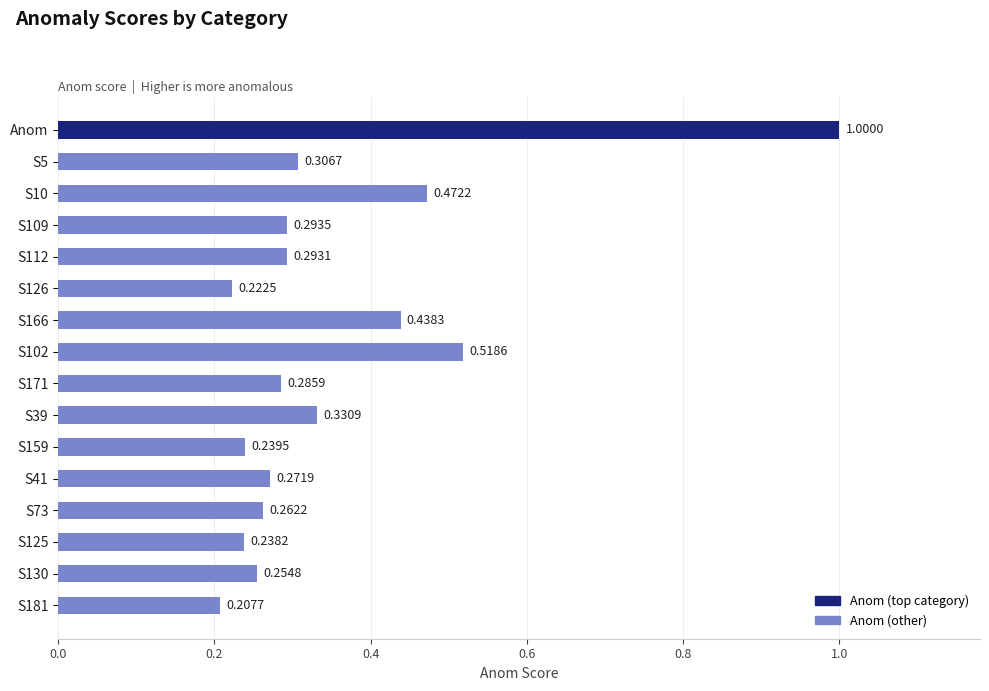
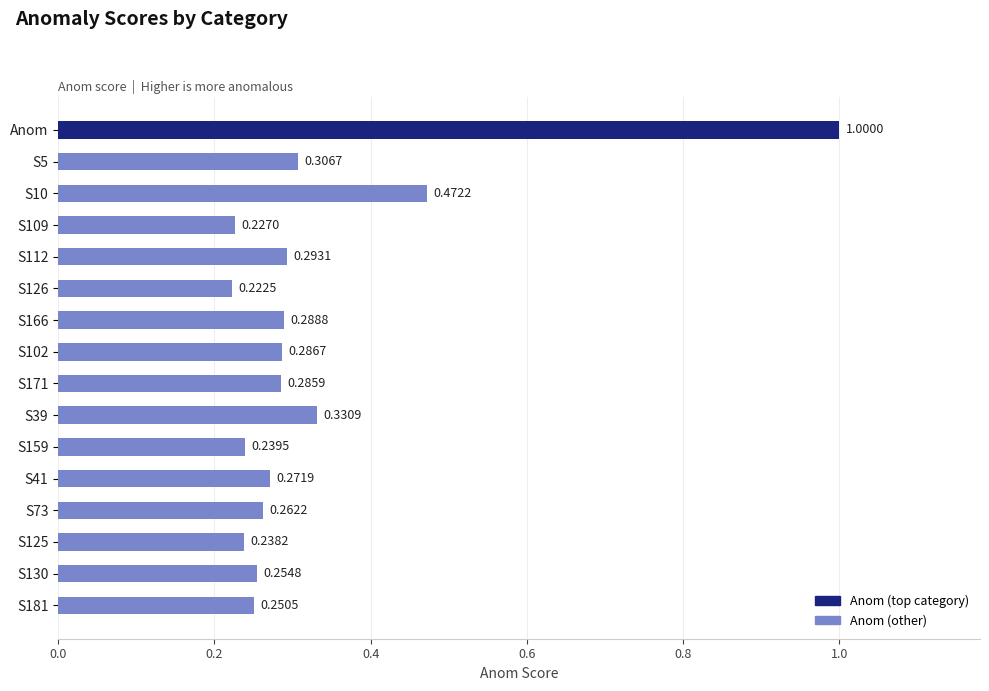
  {
    "Anom": 1.0000,
    "S5": 0.3067,
    "S10": 0.4722,
-   "S109": 0.2935,
+   "S109": 0.2270,
    "S112": 0.2931,
    "S126": 0.2225,
-   "S166": 0.4383,
-   "S102": 0.5186,
+   "S166": 0.2888,
+   "S102": 0.2867,
    "S171": 0.2859,
    "S39": 0.3309,
    "S159": 0.2395,
    "S41": 0.2719,
    "S73": 0.2622,
    "S125": 0.2382,
    "S130": 0.2548,
-   "S181": 0.2077
+   "S181": 0.2505
  }
